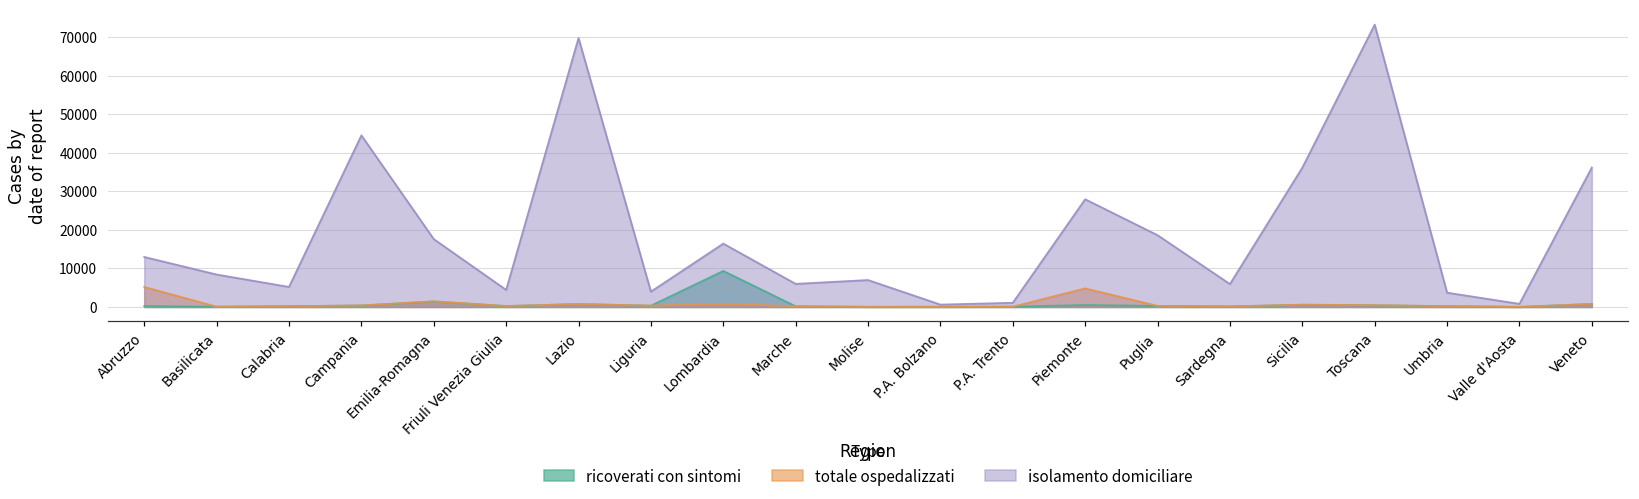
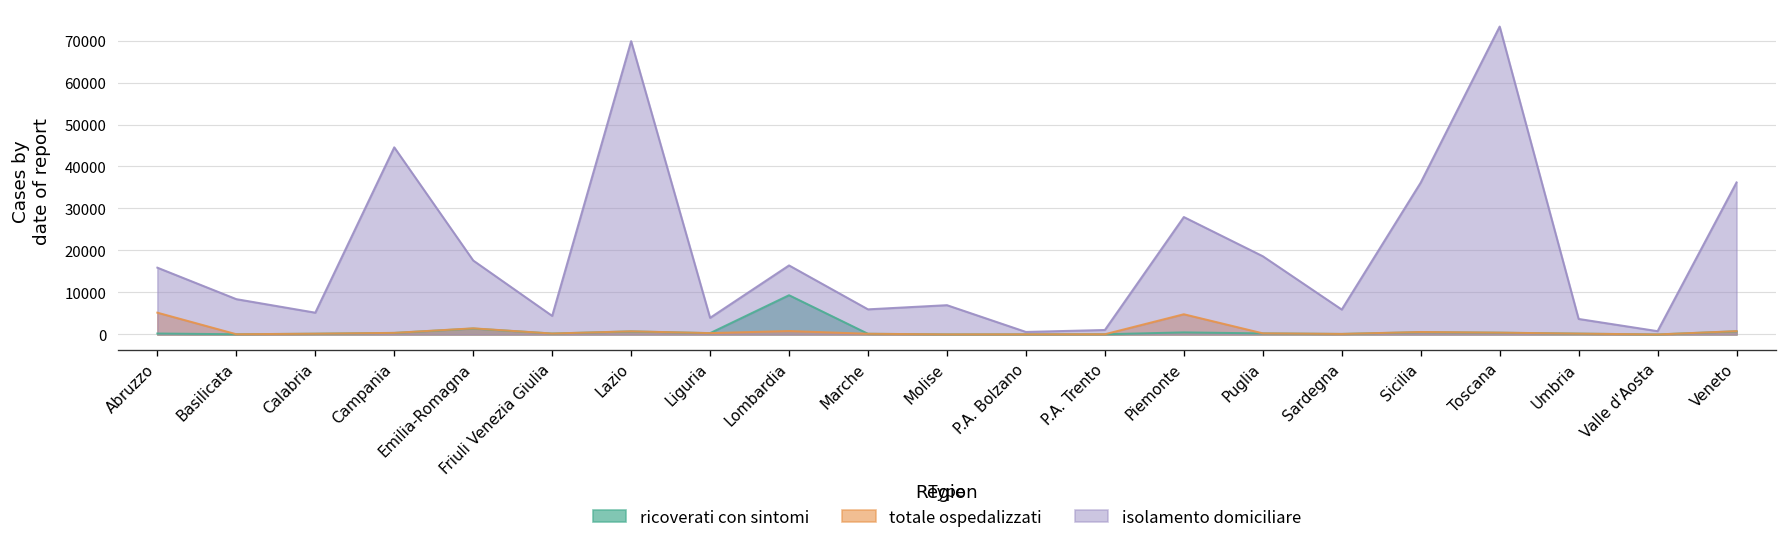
  {
    "ricoverati con sintomi": {
      "Abruzzo": 0,
      "Lombardia": 9000,
      "Piemonte": 0
    },
    "totale ospedalizzati": {
      "Abruzzo": 5000,
      "Lombardia": 1000,
      "Piemonte": 5000
    },
    "isolamento domiciliare": {
-     "Abruzzo": 13000,
+     "Abruzzo": 16000,
      "Basilicata": 8000,
      "Calabria": 5000,
      "Campania": 45000,
      "Emilia-Romagna": 18000,
      "Friuli Venezia Giulia": 4000,
      "Lazio": 70000,
      "Liguria": 4000,
      "Lombardia": 16000,
      "Marche": 6000,
      "Molise": 7000,
      "P.A. Trento": 1000,
      "Piemonte": 28000,
      "Puglia": 19000,
      "Sardegna": 6000,
      "Sicilia": 36000,
      "Toscana": 73000,
      "Umbria": 4000,
      "Valle d'Aosta": 1000,
      "Veneto": 36000
    }
  }
